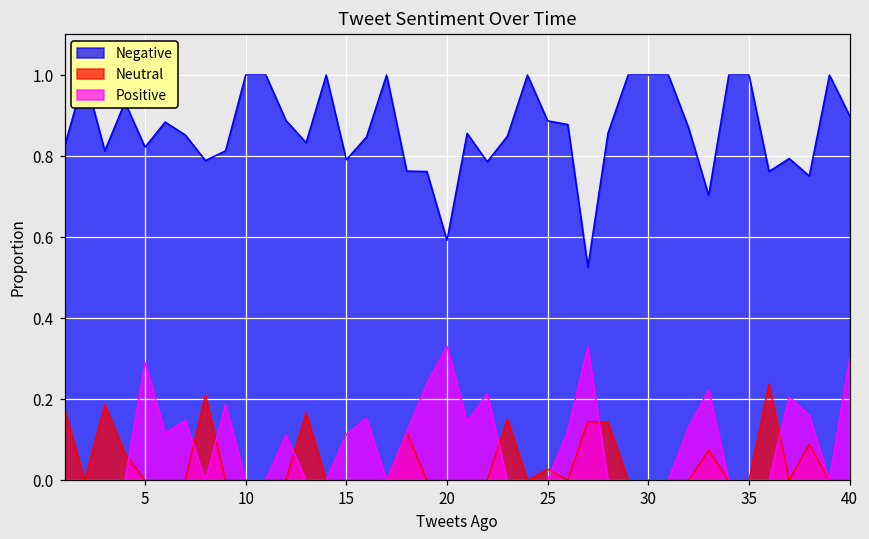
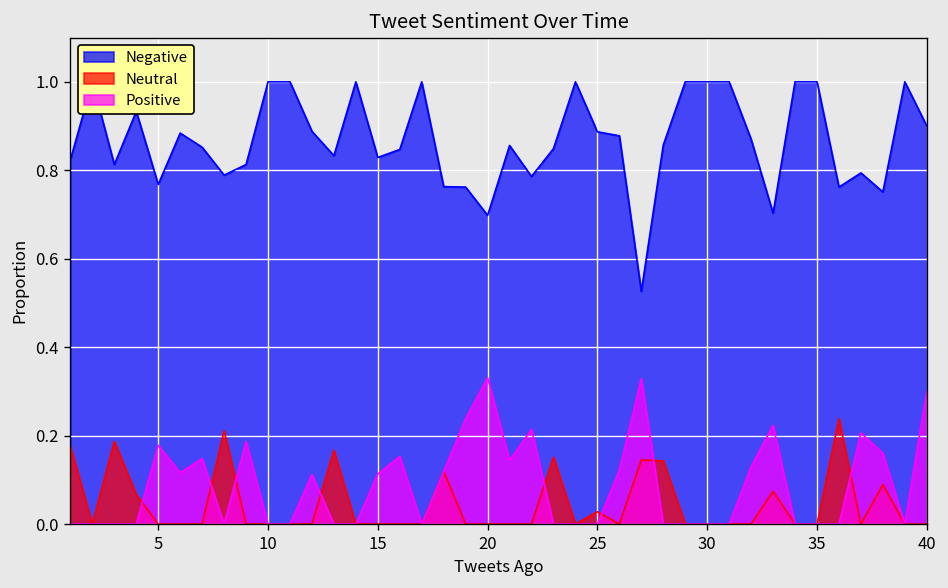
  {
    "Negative": {
-     "5": 0.82,
+     "5": 0.77,
      "10": 1.00,
-     "15": 0.79,
-     "20": 0.59,
+     "15": 0.83,
+     "20": 0.70,
      "25": 0.89,
      "30": 1.00,
      "35": 1.00,
      "40": 0.90
    },
    "Neutral": {
      "5": 0.00,
      "15": 0.00,
      "20": 0.00,
      "25": 0.03,
      "40": 0.00
    },
    "Positive": {
-     "5": 0.29,
+     "5": 0.18,
      "15": 0.11,
      "20": 0.33,
      "25": 0.00,
      "40": 0.30
    }
  }
